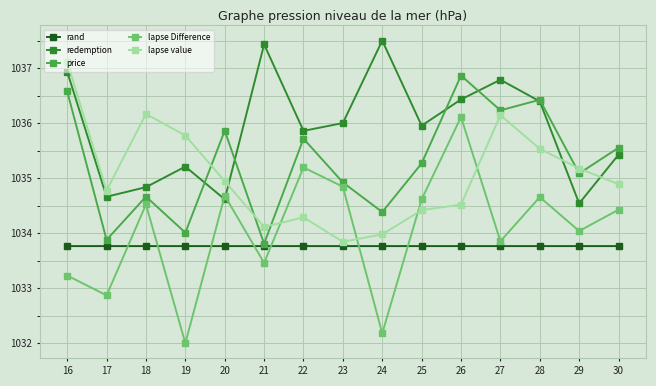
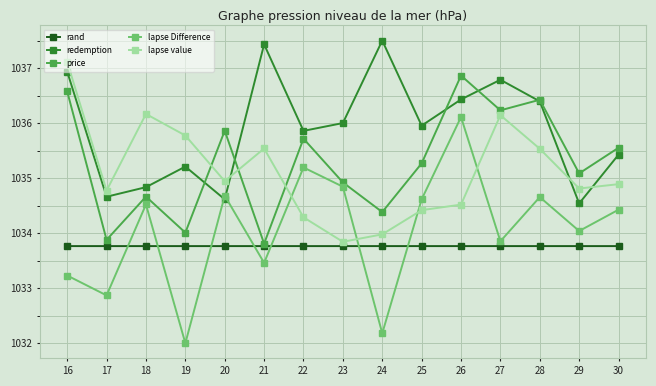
  {
    "lapse value": {
      "17": 1034.8,
      "18": 1036.2,
      "19": 1035.8,
      "20": 1034.9,
-     "21": 1034.1,
+     "21": 1035.5,
      "22": 1034.3,
      "23": 1033.8,
      "24": 1034.0,
      "25": 1034.4,
      "26": 1034.5,
      "27": 1036.1,
      "28": 1035.5,
-     "29": 1035.2,
+     "29": 1034.8,
      "30": 1034.9
    }
  }
